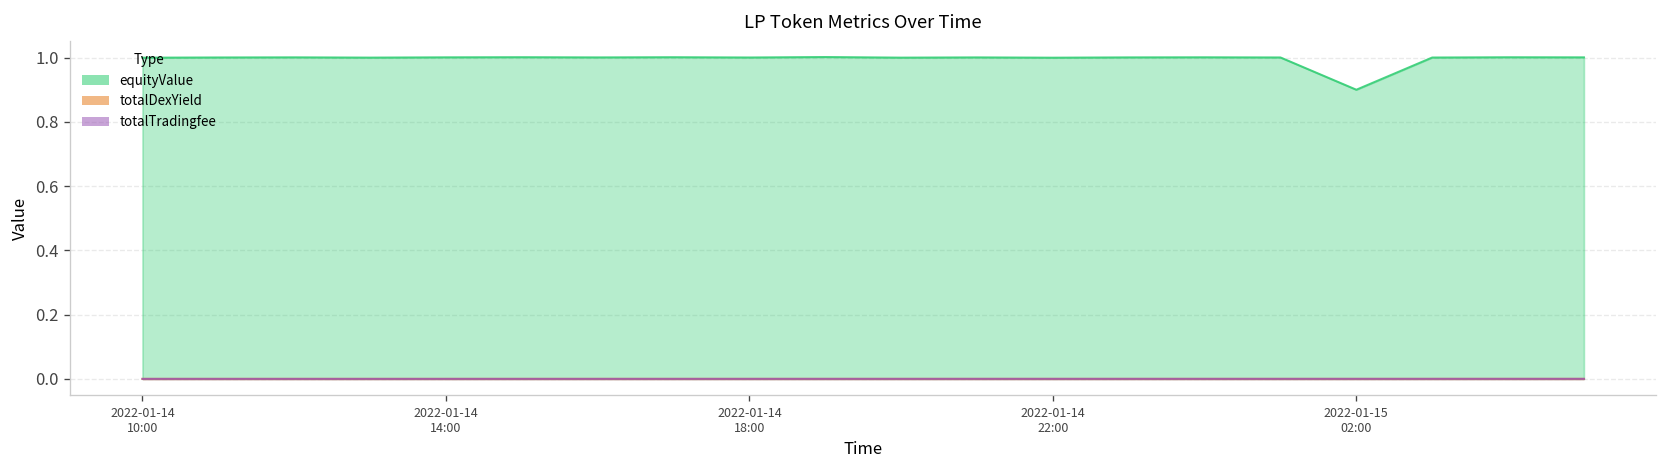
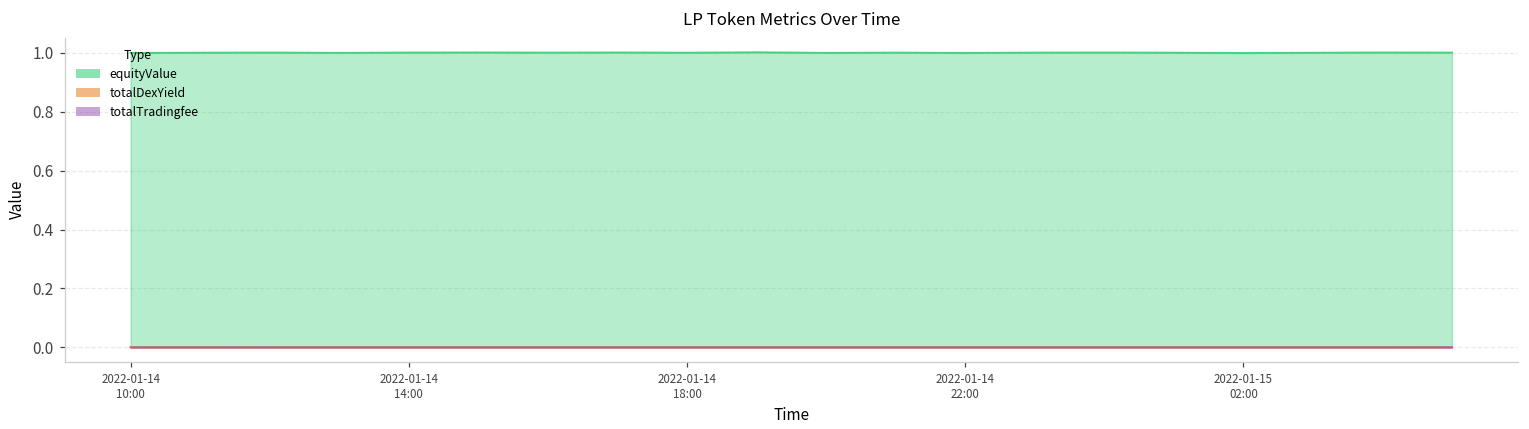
  {
    "equityValue": {
      "2022-01-14 10:00": 1.00,
      "2022-01-14 14:00": 1.00,
      "2022-01-14 18:00": 1.00,
      "2022-01-14 22:00": 1.00,
-     "2022-01-15 02:00": 0.90
+     "2022-01-15 02:00": 1.00
    },
    "totalTradingfee": {
      "2022-01-14 10:00": 0.00,
      "2022-01-14 14:00": 0.00,
      "2022-01-14 18:00": 0.00,
      "2022-01-14 22:00": 0.00,
      "2022-01-15 02:00": 0.00
    }
  }
